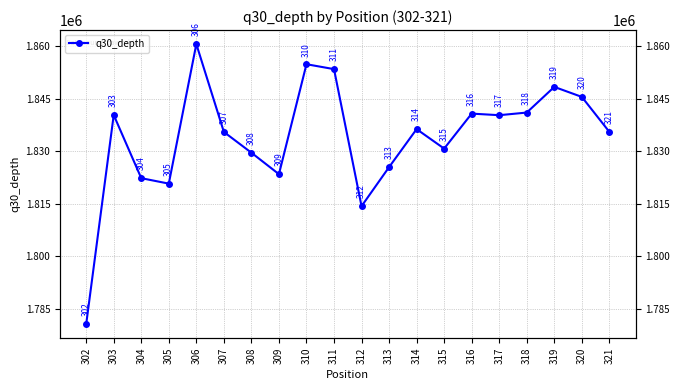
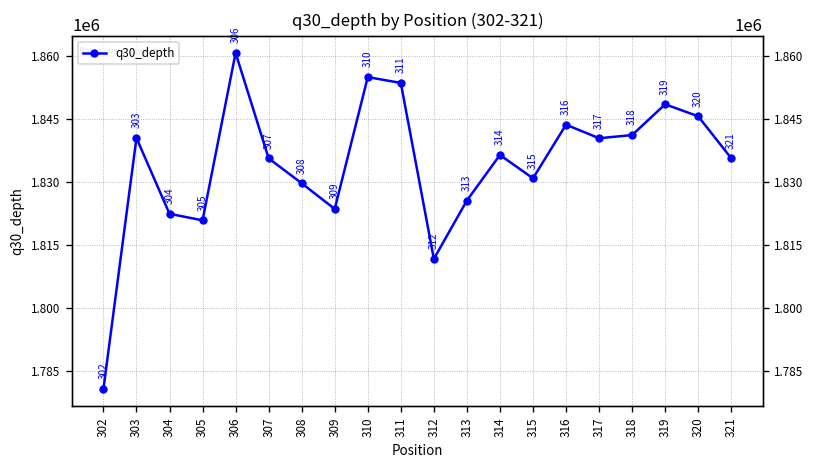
  {
-   "312": 1814000,
-   "316": 1841000
+   "312": 1812000,
+   "316": 1844000
  }
